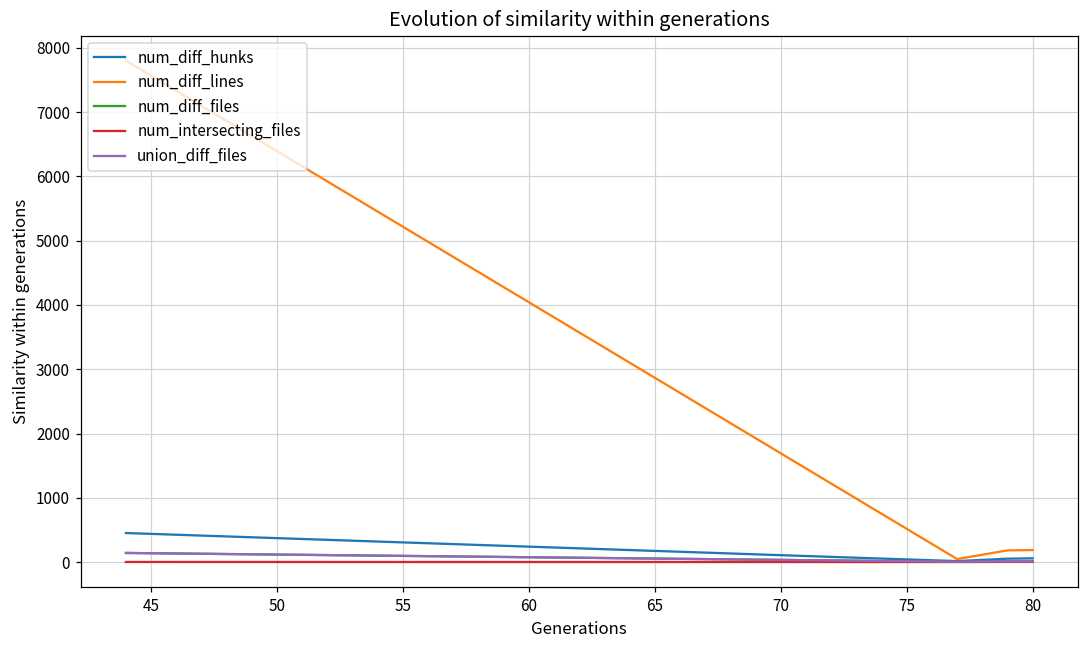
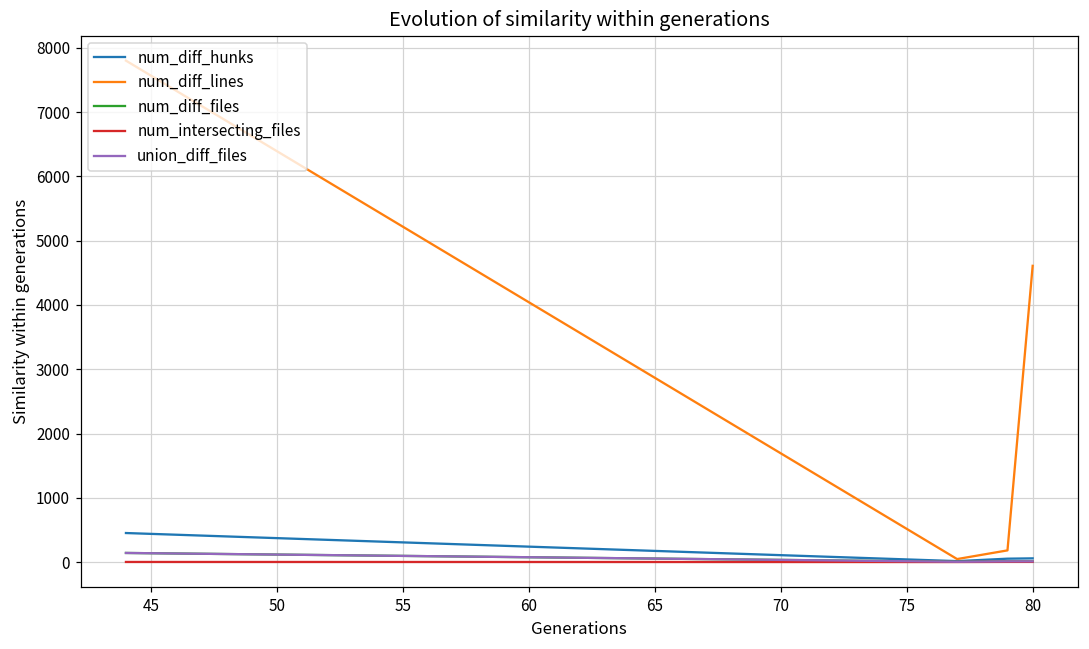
  {
    "num_diff_hunks": {
      "80": 100
    },
    "num_diff_lines": {
-     "80": 200
+     "80": 4600
    }
  }
